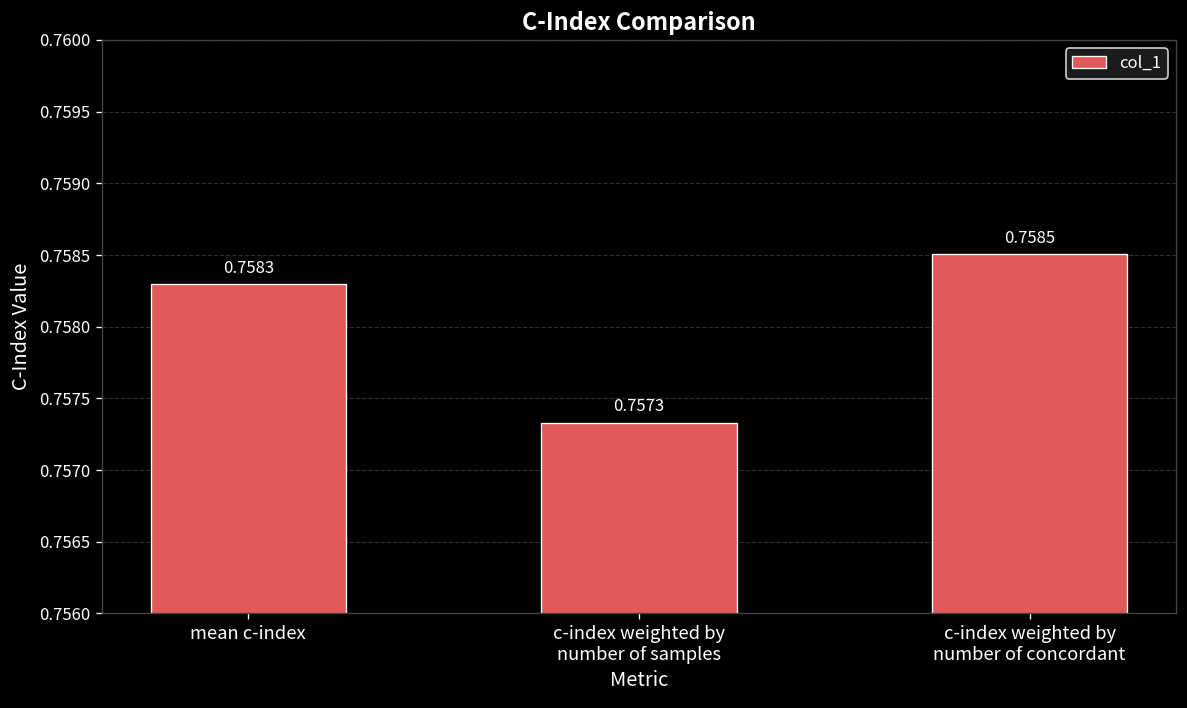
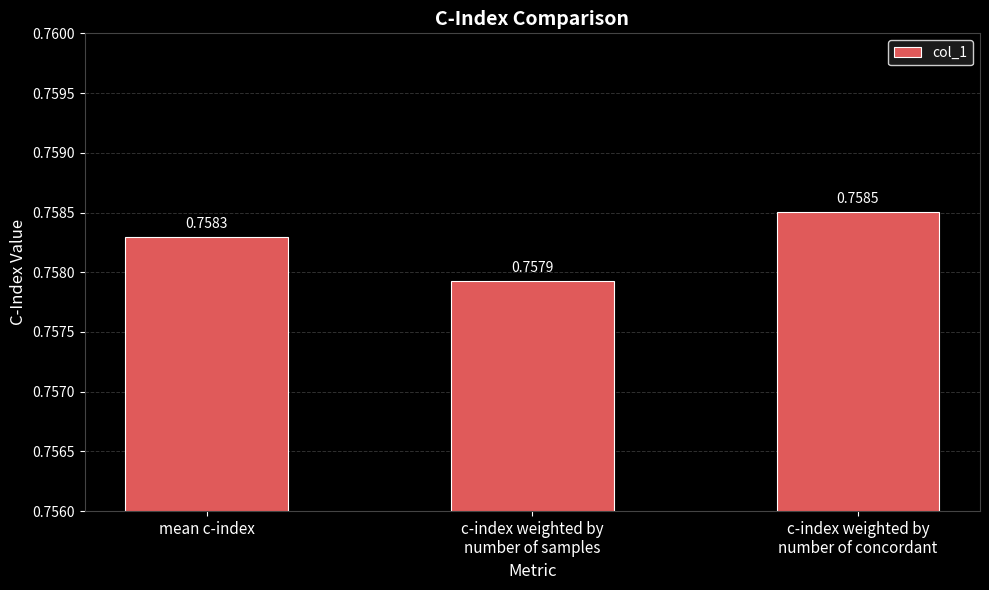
  {
    "mean c-index": 0.7583,
-   "c-index weighted by number of samples": 0.7573,
+   "c-index weighted by number of samples": 0.7579,
    "c-index weighted by number of concordant": 0.7585
  }
